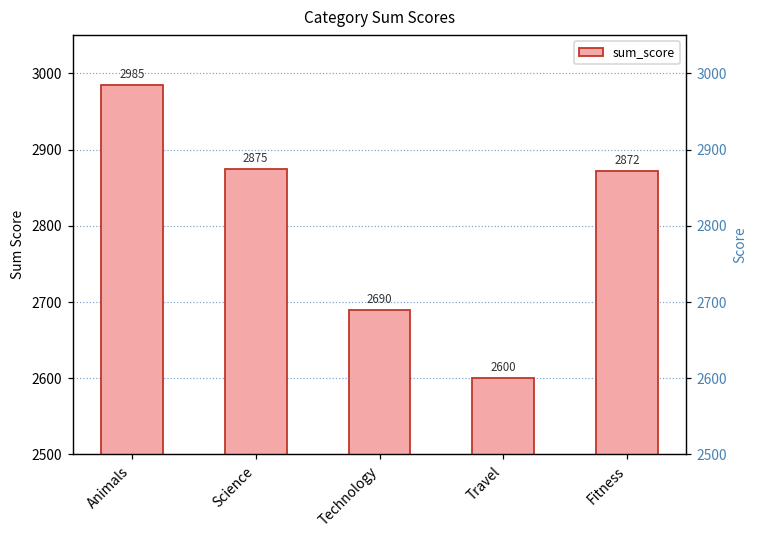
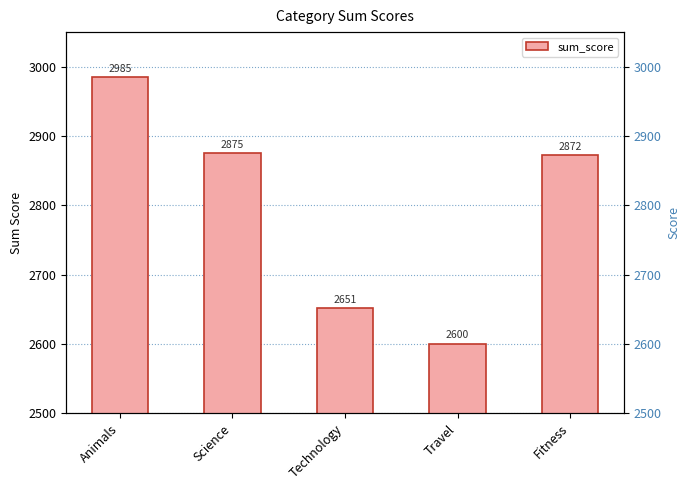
  {
    "Animals": 2985,
    "Science": 2875,
-   "Technology": 2690,
+   "Technology": 2651,
    "Travel": 2600,
    "Fitness": 2872
  }
